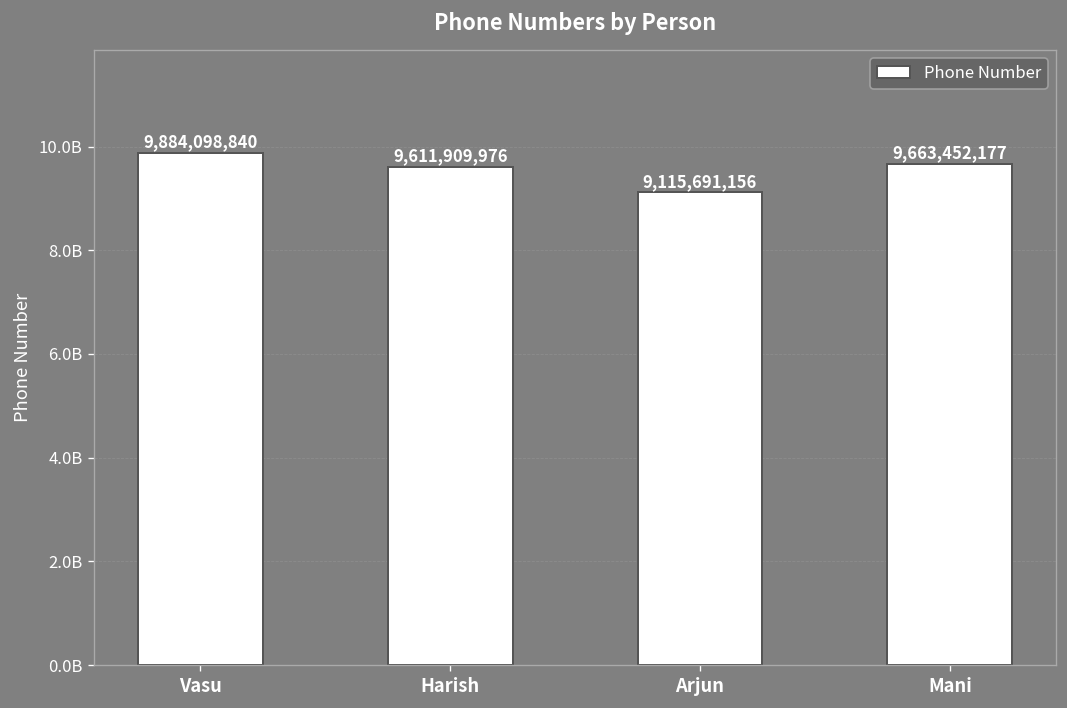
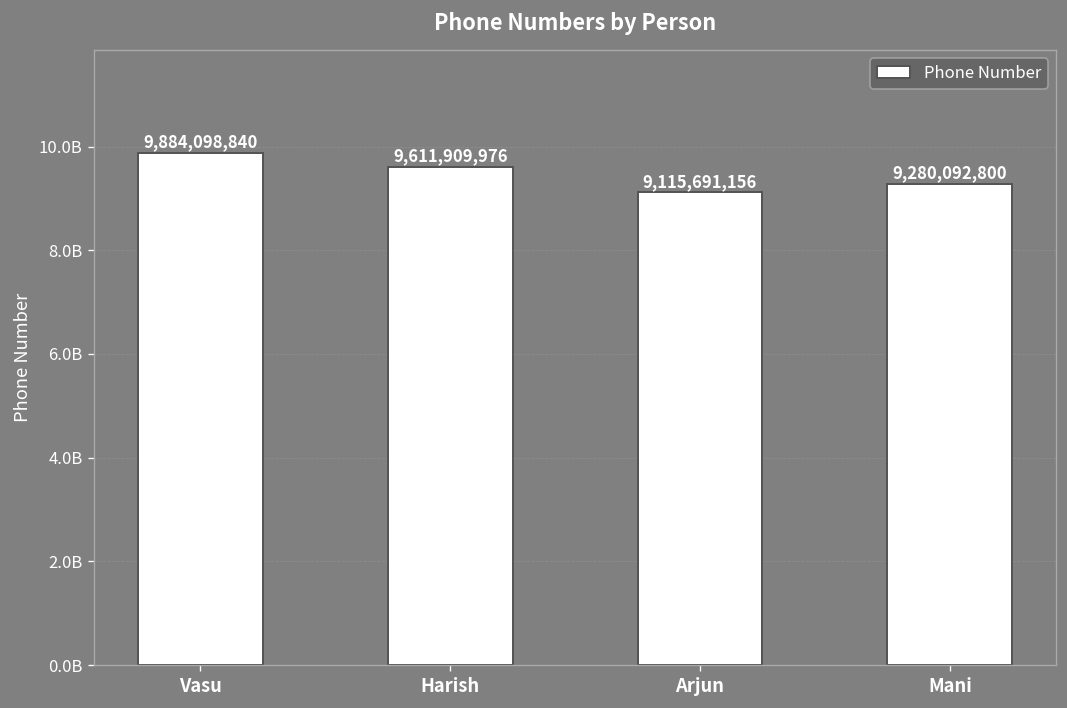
  {
    "Vasu": "9,884,098,840",
    "Harish": "9,611,909,976",
    "Arjun": "9,115,691,156",
-   "Mani": "9,663,452,177"
+   "Mani": "9,280,092,800"
  }
